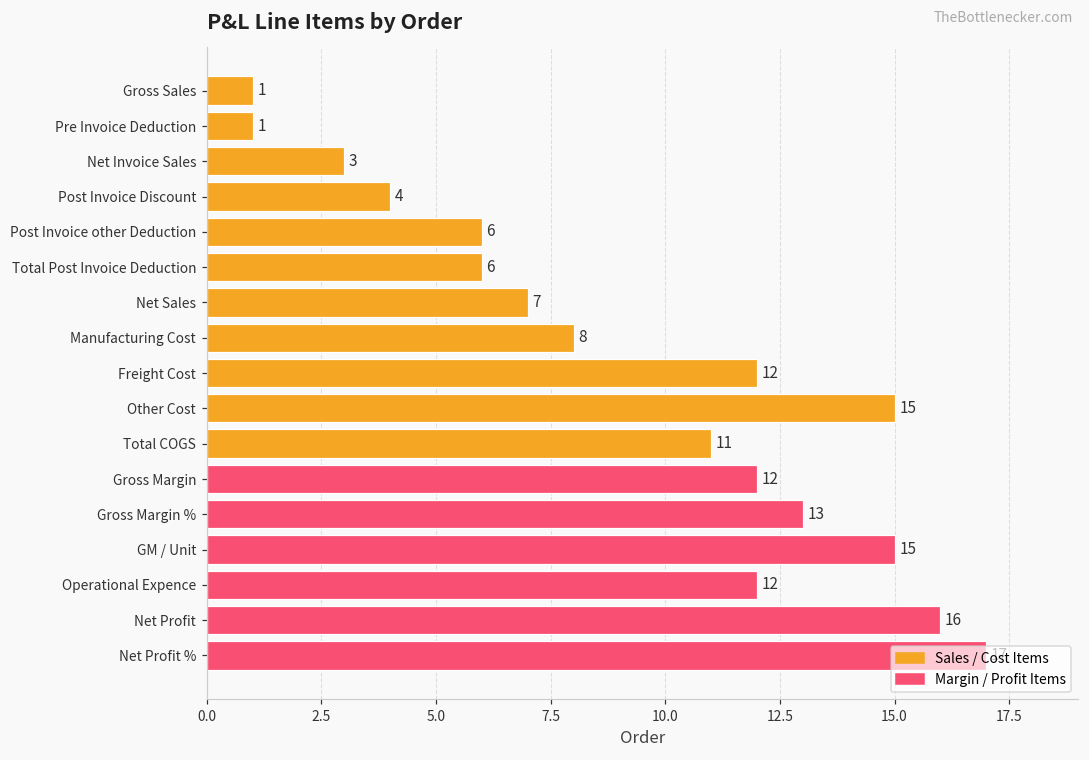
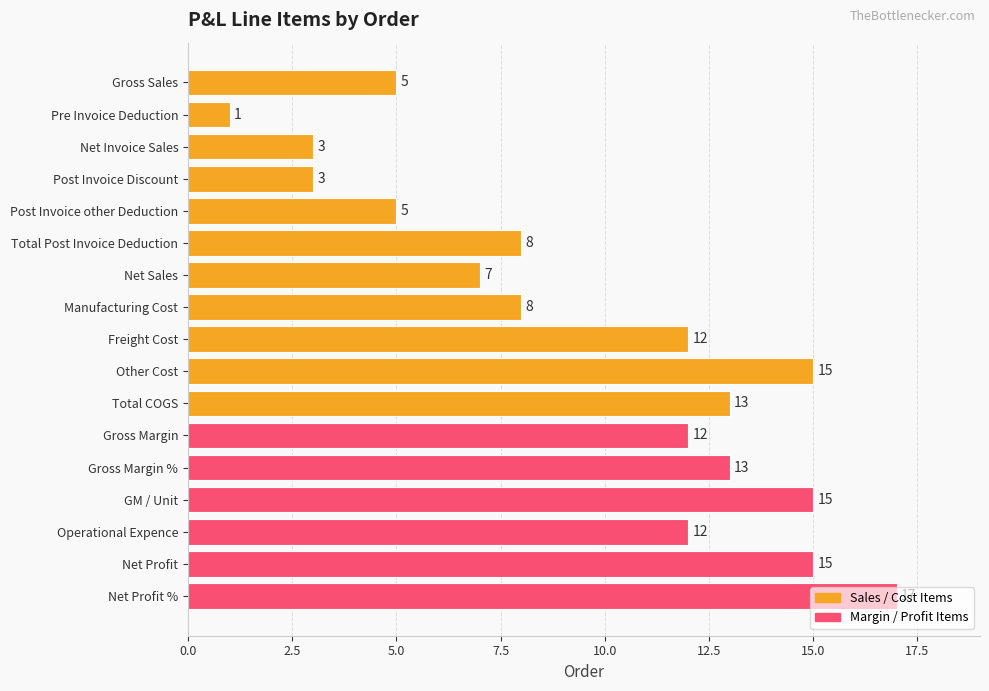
  {
-   "Gross Sales": 1,
+   "Gross Sales": 5,
    "Pre Invoice Deduction": 1,
    "Net Invoice Sales": 3,
-   "Post Invoice Discount": 4,
-   "Post Invoice other Deduction": 6,
-   "Total Post Invoice Deduction": 6,
+   "Post Invoice Discount": 3,
+   "Post Invoice other Deduction": 5,
+   "Total Post Invoice Deduction": 8,
    "Net Sales": 7,
    "Manufacturing Cost": 8,
    "Freight Cost": 12,
    "Other Cost": 15,
-   "Total COGS": 11,
+   "Total COGS": 13,
    "Gross Margin": 12,
    "Gross Margin %": 13,
    "GM / Unit": 15,
    "Operational Expence": 12,
-   "Net Profit": 16
+   "Net Profit": 15
  }
